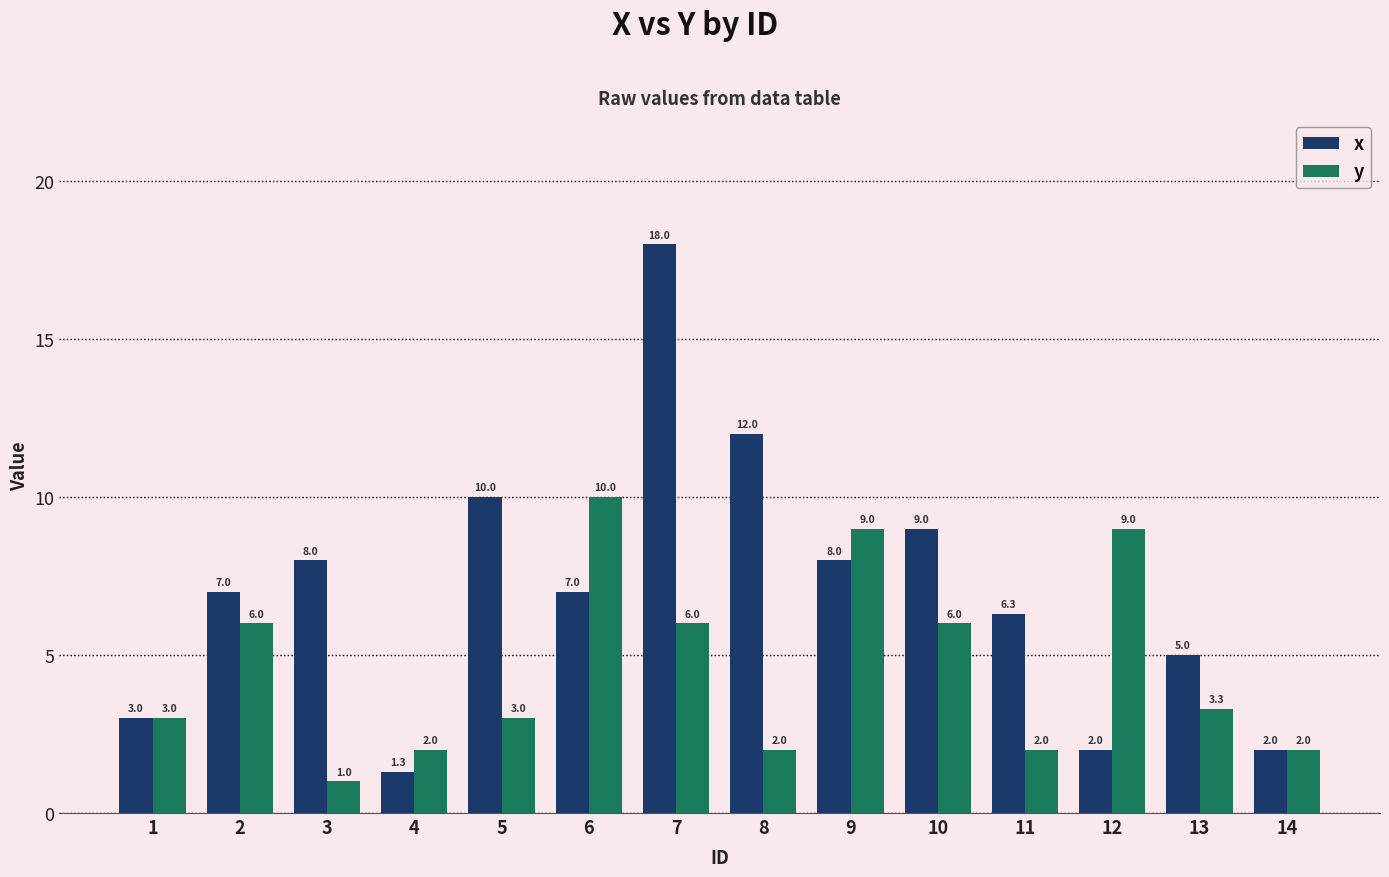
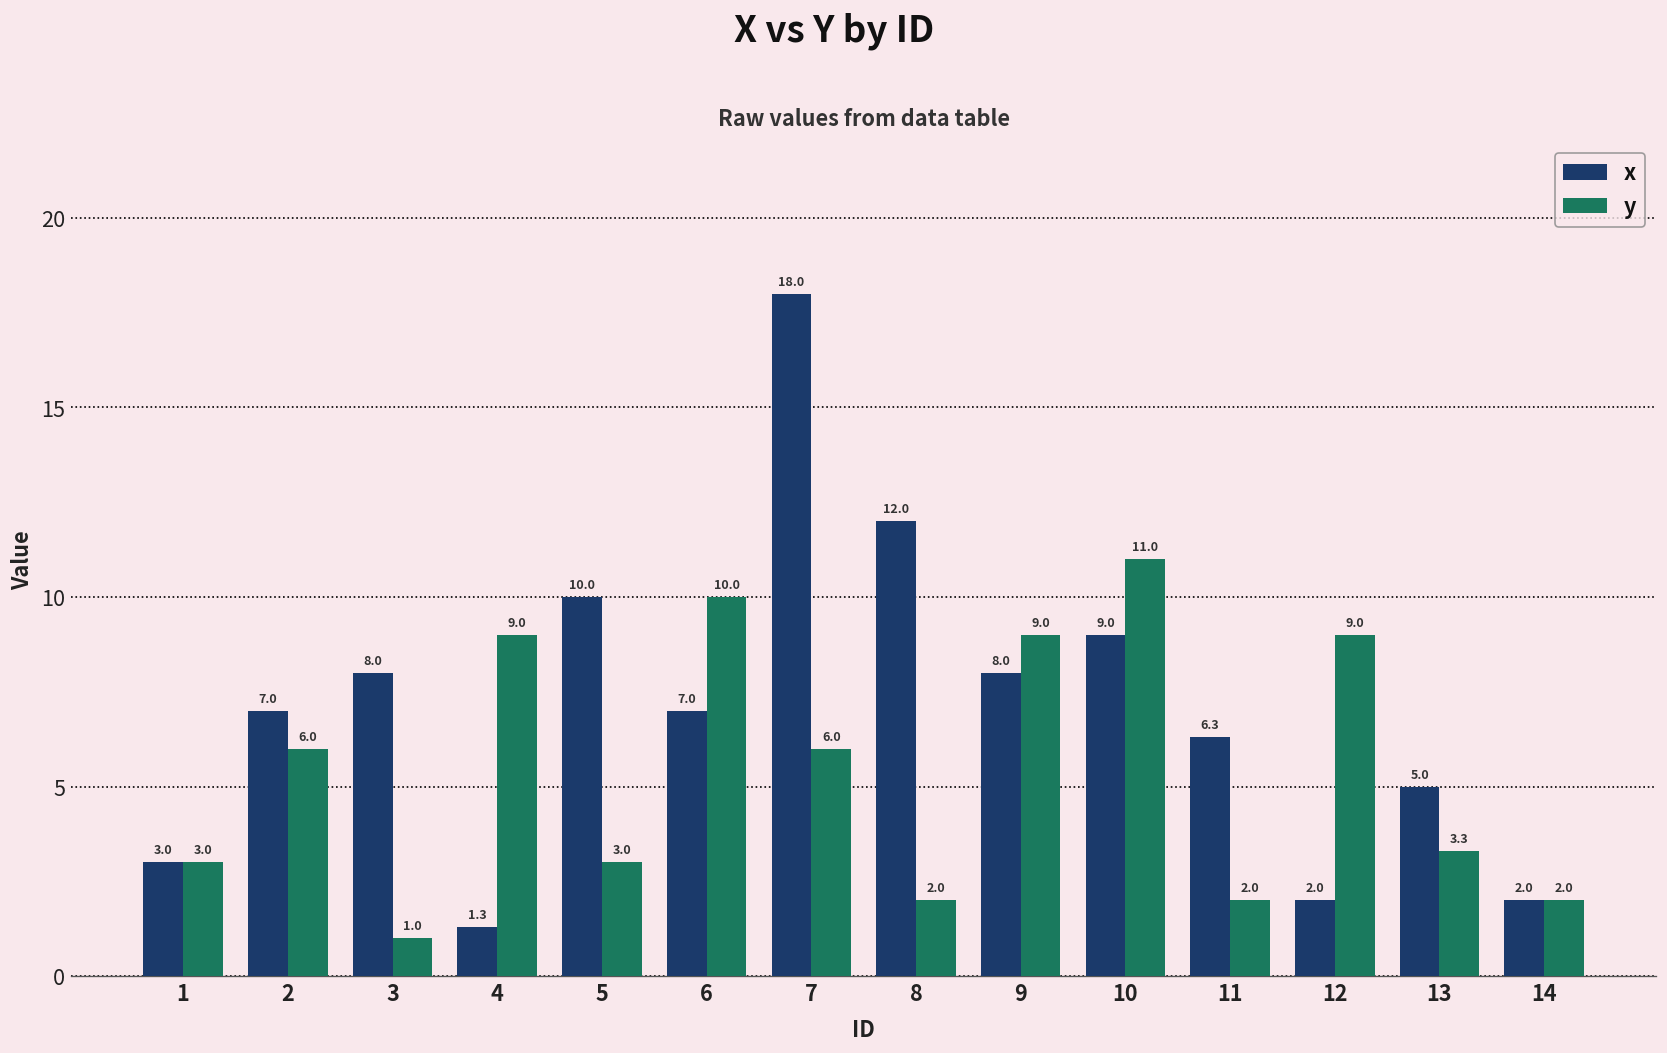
  {
    "x": {
      "1": 3.0,
      "2": 7.0,
      "3": 8.0,
      "4": 1.3,
      "5": 10.0,
      "6": 7.0,
      "7": 18.0,
      "8": 12.0,
      "9": 8.0,
      "10": 9.0,
      "11": 6.3,
      "12": 2.0,
      "13": 5.0,
      "14": 2.0
    },
    "y": {
      "1": 3.0,
      "2": 6.0,
      "3": 1.0,
-     "4": 2.0,
+     "4": 9.0,
      "5": 3.0,
      "6": 10.0,
      "7": 6.0,
      "8": 2.0,
      "9": 9.0,
-     "10": 6.0,
+     "10": 11.0,
      "11": 2.0,
      "12": 9.0,
      "13": 3.3,
      "14": 2.0
    }
  }
